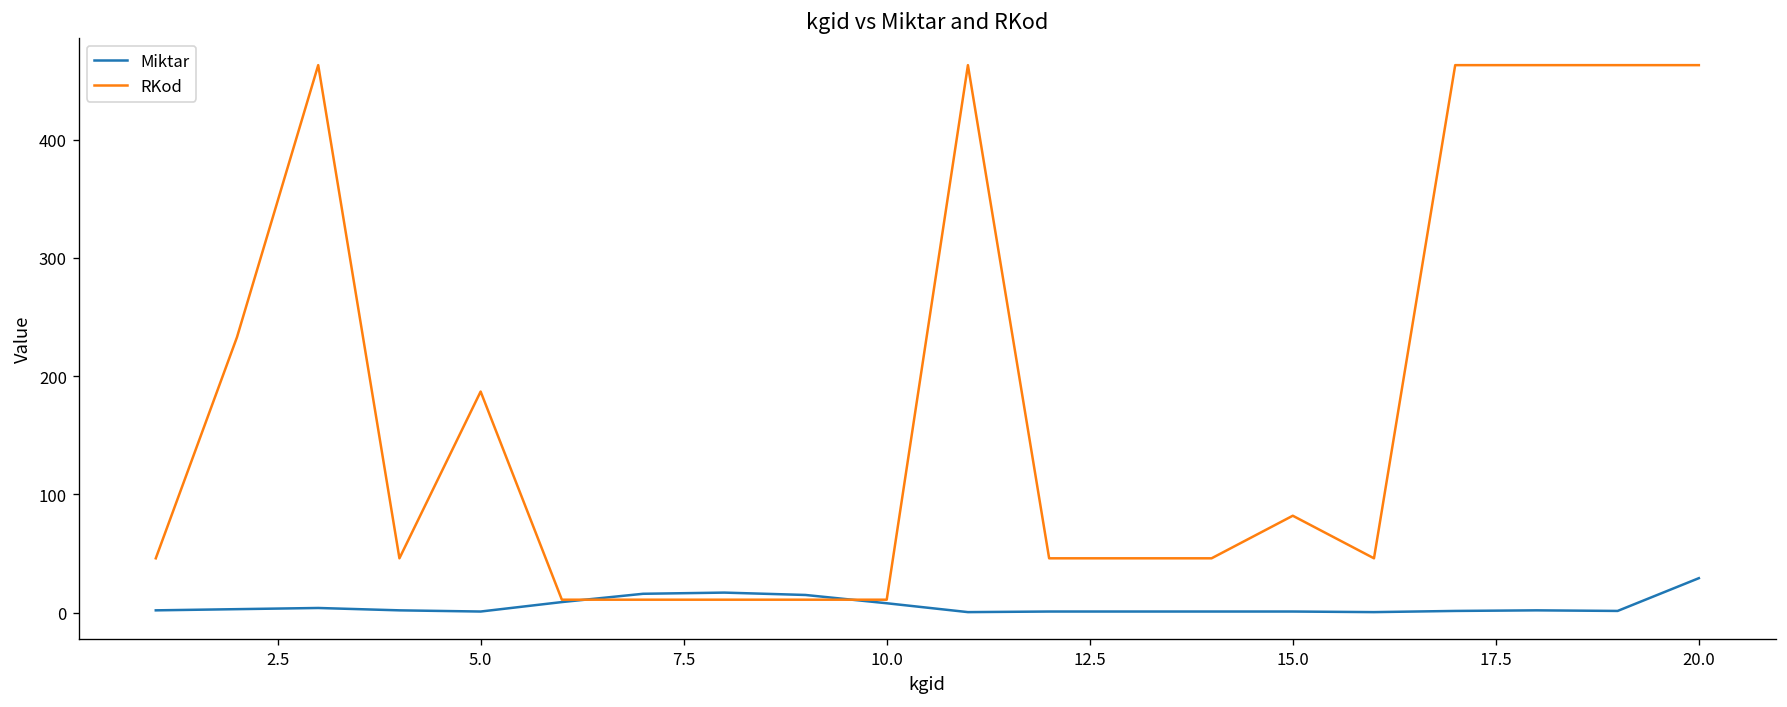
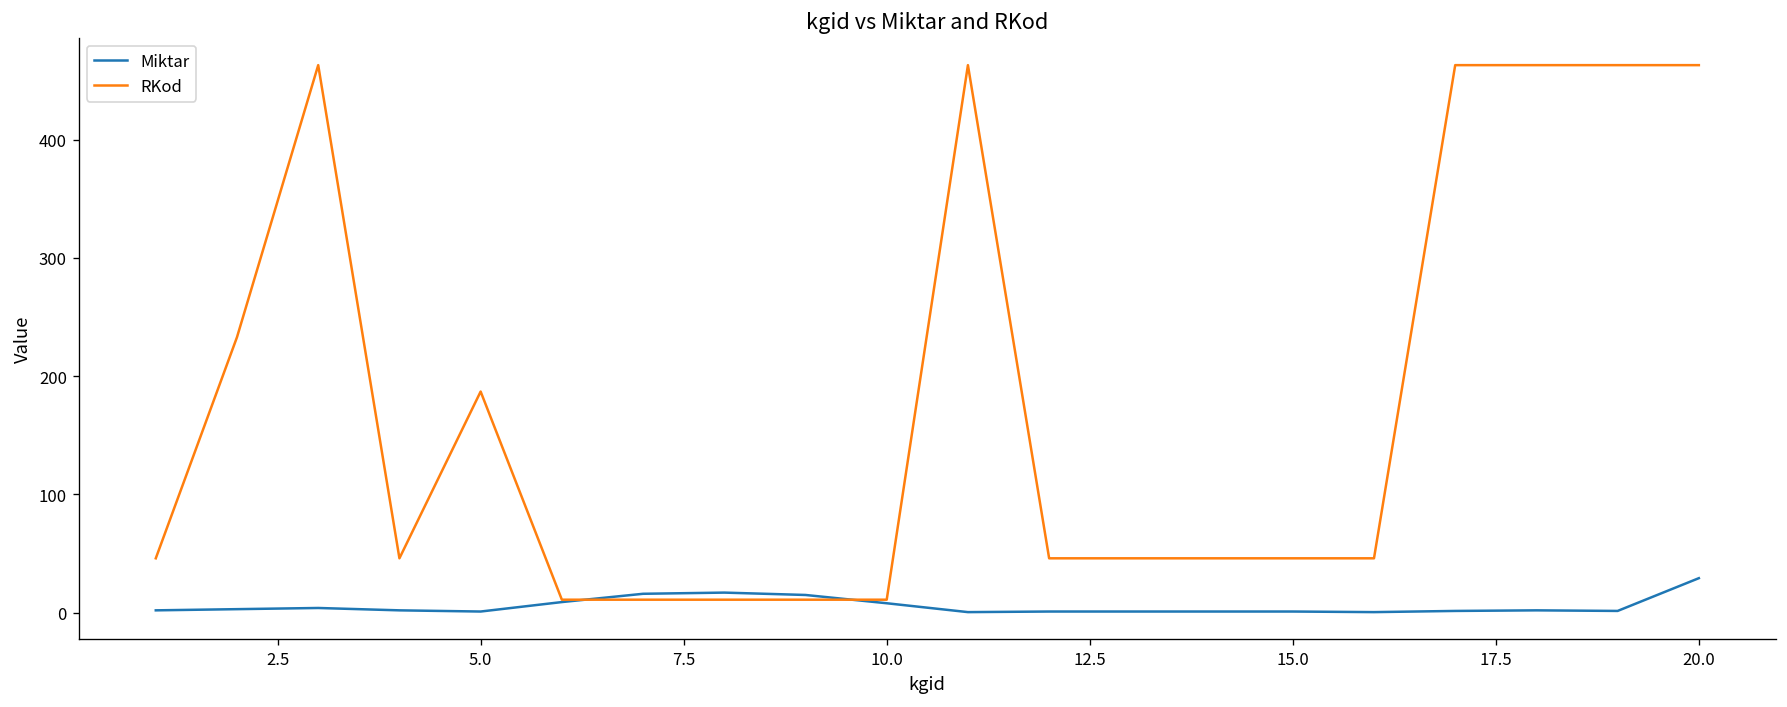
  {
    "Miktar": {
      "5.0": 0,
      "10.0": 10,
      "15.0": 0,
      "20.0": 30
    },
    "RKod": {
      "5.0": 190,
      "10.0": 10,
-     "15.0": 80,
+     "15.0": 50,
      "20.0": 460
    }
  }
